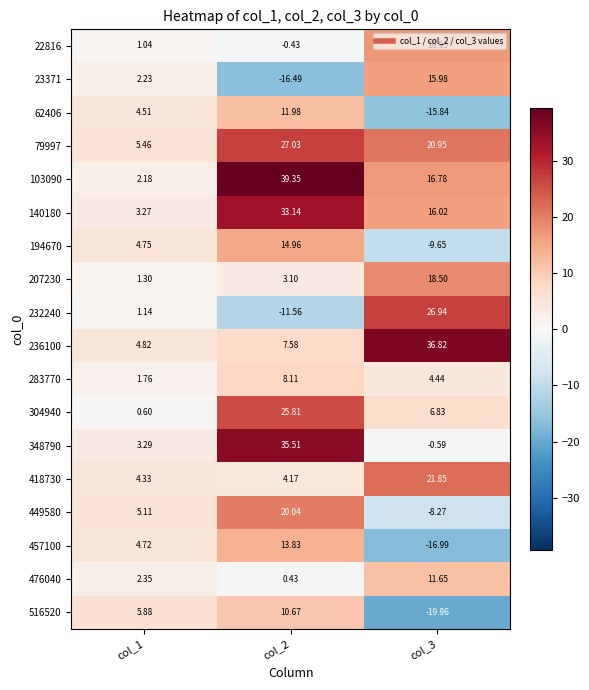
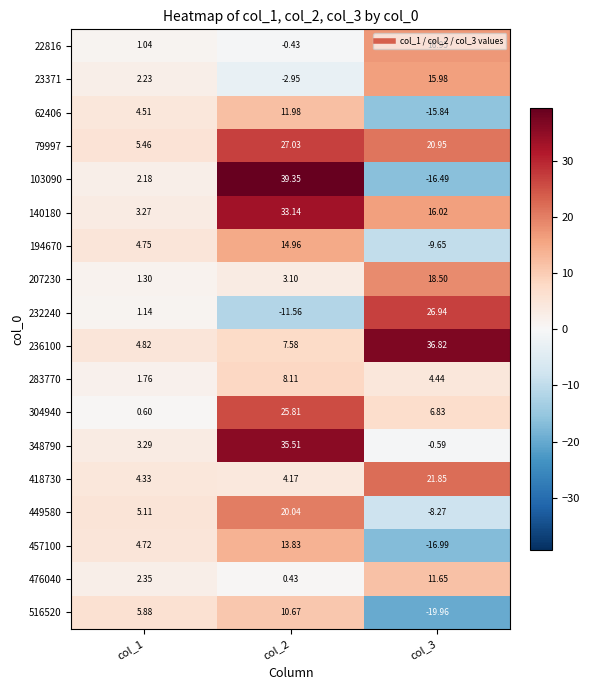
  {
    "22816": {
      "col_1": 1.04,
      "col_2": -0.43
    },
    "23371": {
      "col_1": 2.23,
-     "col_2": -16.49,
+     "col_2": -2.95,
      "col_3": 15.98
    },
    "62406": {
      "col_1": 4.51,
      "col_2": 11.98,
      "col_3": -15.84
    },
    "79997": {
      "col_1": 5.46,
      "col_2": 27.03,
      "col_3": 20.95
    },
    "103090": {
      "col_1": 2.18,
      "col_2": 39.35,
-     "col_3": 16.78
+     "col_3": -16.49
    },
    "140180": {
      "col_1": 3.27,
      "col_2": 33.14,
      "col_3": 16.02
    },
    "194670": {
      "col_1": 4.75,
      "col_2": 14.96,
      "col_3": -9.65
    },
    "207230": {
      "col_1": 1.30,
      "col_2": 3.10,
      "col_3": 18.50
    },
    "232240": {
      "col_1": 1.14,
      "col_2": -11.56,
      "col_3": 26.94
    },
    "236100": {
      "col_1": 4.82,
      "col_2": 7.58,
      "col_3": 36.82
    },
    "283770": {
      "col_1": 1.76,
      "col_2": 8.11,
      "col_3": 4.44
    },
    "304940": {
      "col_1": 0.60,
      "col_2": 25.81,
      "col_3": 6.83
    },
    "348790": {
      "col_1": 3.29,
      "col_2": 35.51,
      "col_3": -0.59
    },
    "418730": {
      "col_1": 4.33,
      "col_2": 4.17,
      "col_3": 21.85
    },
    "449580": {
      "col_1": 5.11,
      "col_2": 20.04,
      "col_3": -8.27
    },
    "457100": {
      "col_1": 4.72,
      "col_2": 13.83,
      "col_3": -16.99
    },
    "476040": {
      "col_1": 2.35,
      "col_2": 0.43,
      "col_3": 11.65
    },
    "516520": {
      "col_1": 5.88,
      "col_2": 10.67,
      "col_3": -19.96
    }
  }
